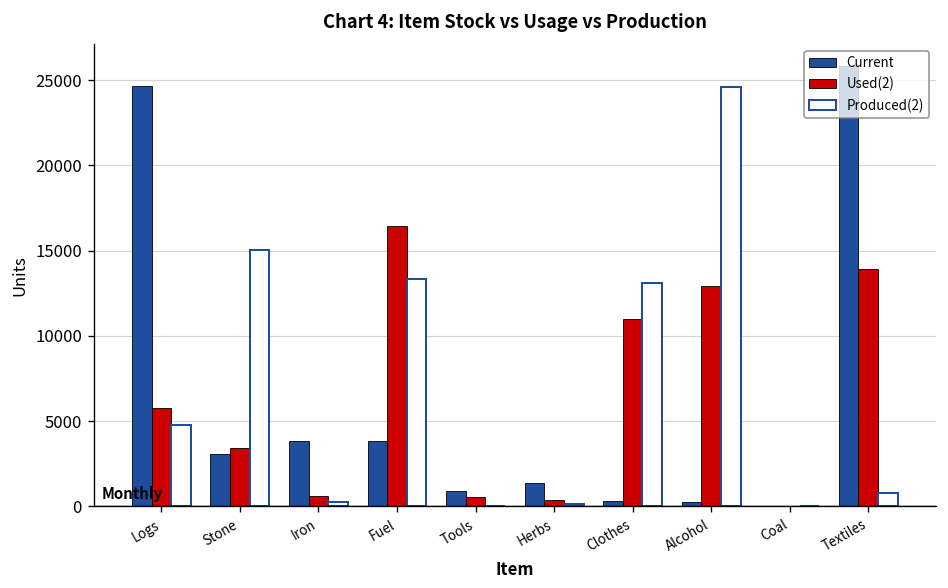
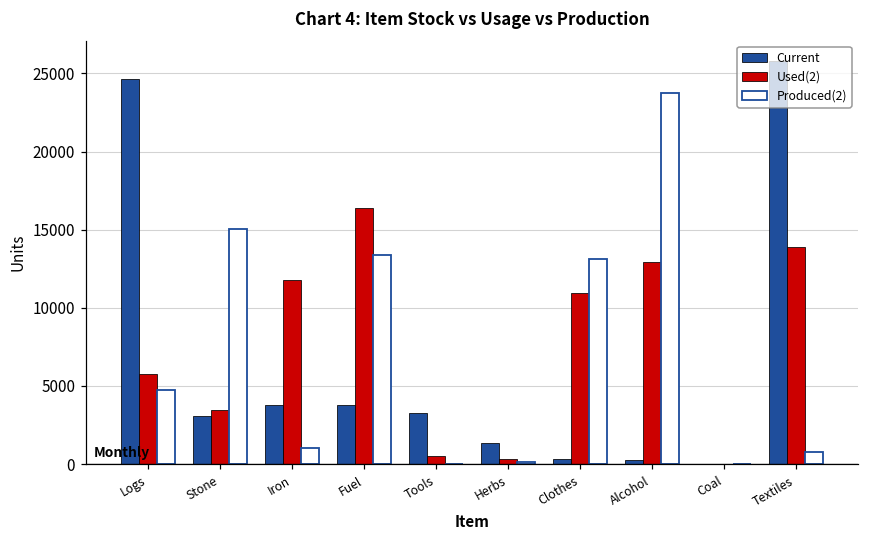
  {
    "Current": {
      "Logs": 24700,
      "Stone": 3100,
      "Iron": 3800,
      "Fuel": 3800,
-     "Tools": 900,
+     "Tools": 3300,
      "Herbs": 1400,
      "Clothes": 300,
      "Alcohol": 300,
      "Coal": 0
    },
    "Used(2)": {
      "Logs": 5800,
      "Stone": 3400,
-     "Iron": 600,
+     "Iron": 11800,
      "Fuel": 16400,
      "Tools": 500,
      "Herbs": 300,
      "Clothes": 11000,
      "Alcohol": 12900,
      "Coal": 0,
      "Textiles": 13900
    },
    "Produced(2)": {
      "Logs": 4800,
      "Stone": 15000,
-     "Iron": 300,
+     "Iron": 1100,
      "Fuel": 13400,
      "Tools": 0,
      "Clothes": 13100,
-     "Alcohol": 24600,
+     "Alcohol": 23800,
      "Coal": 0,
      "Textiles": 800
    }
  }
